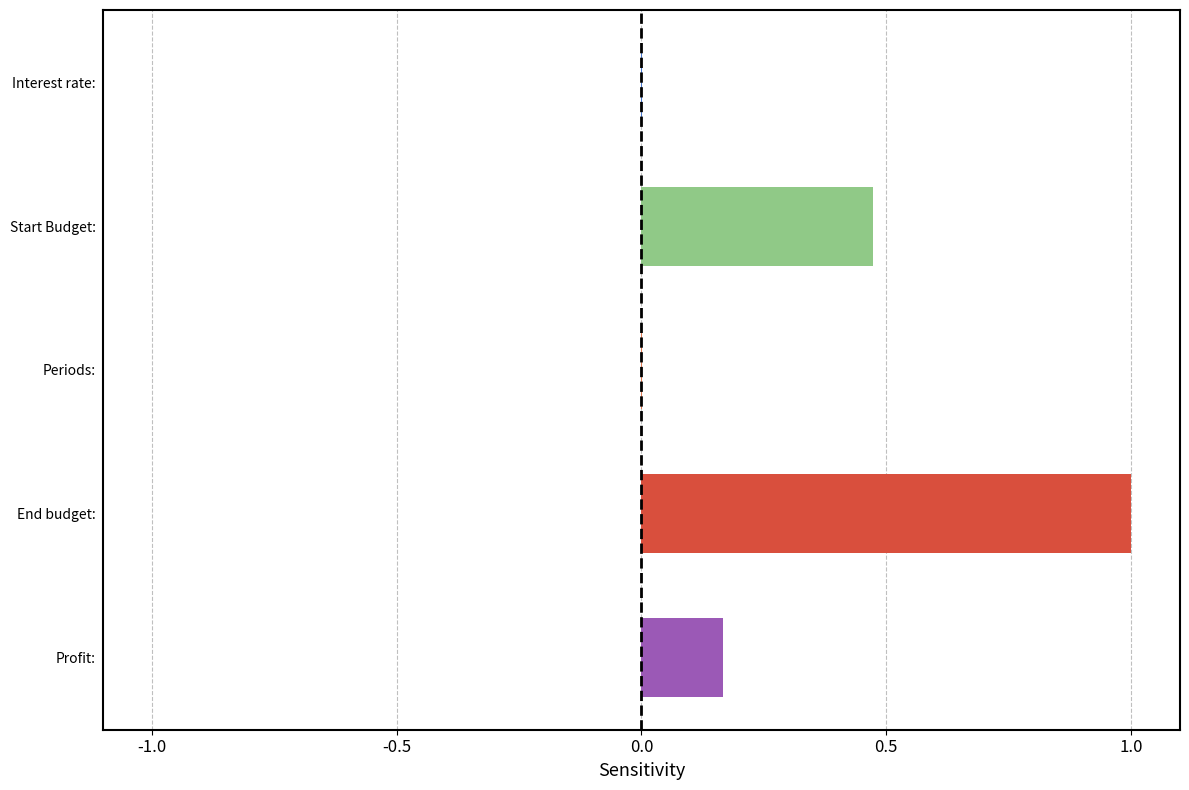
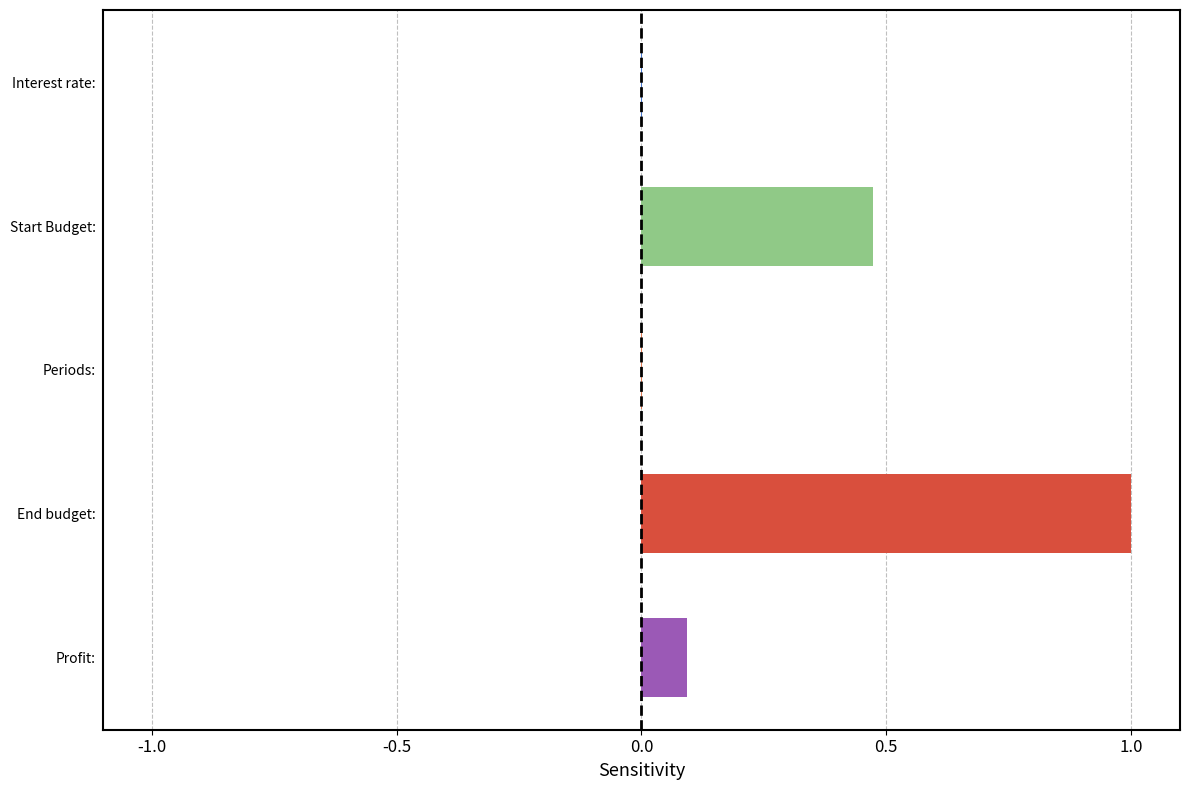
  {
    "Start Budget:": 0.47,
    "End budget:": 1.00,
-   "Profit:": 0.17
+   "Profit:": 0.09
  }
